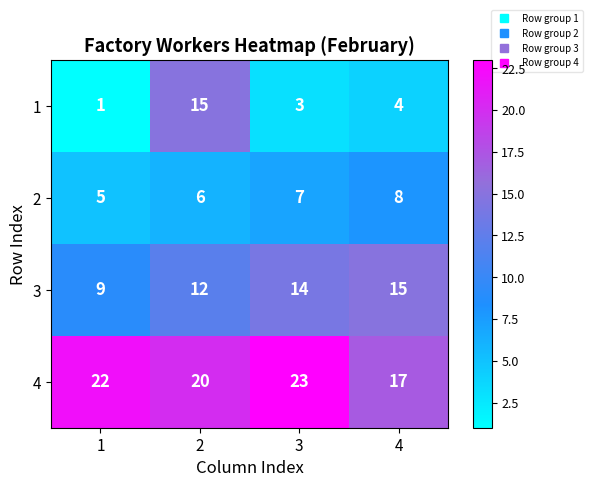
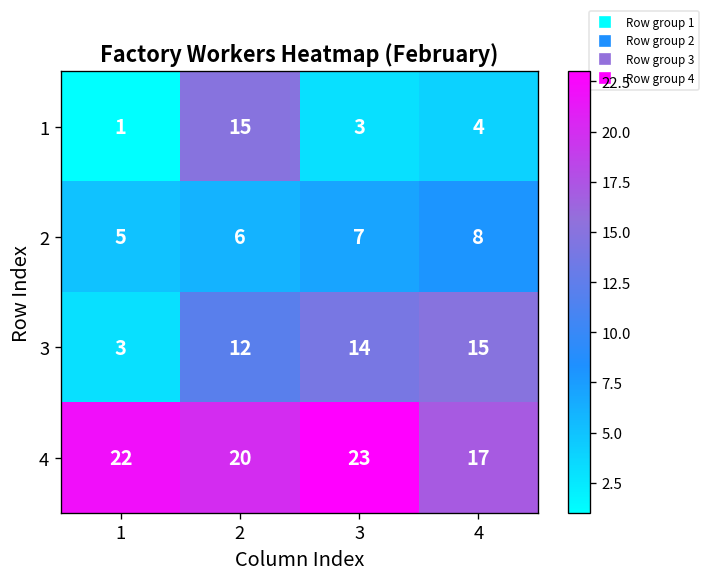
  {
    "1": {
      "1": 1,
      "2": 15,
      "3": 3,
      "4": 4
    },
    "2": {
      "1": 5,
      "2": 6,
      "3": 7,
      "4": 8
    },
    "3": {
-     "1": 9,
+     "1": 3,
      "2": 12,
      "3": 14,
      "4": 15
    },
    "4": {
      "1": 22,
      "2": 20,
      "3": 23,
      "4": 17
    }
  }
